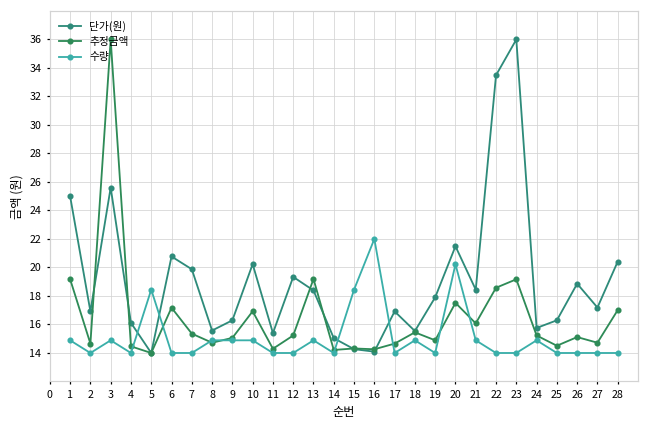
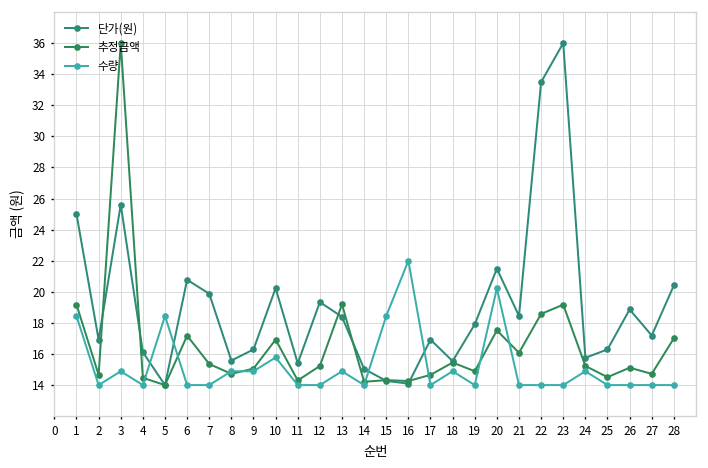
  {
    "수량": {
-     "1": 14.9,
+     "1": 18.4,
      "2": 14.0,
      "3": 14.9,
      "4": 14.0,
      "5": 18.4,
      "6": 14.0,
      "7": 14.0,
-     "10": 14.9,
+     "10": 15.8,
      "11": 14.0,
      "12": 14.0,
      "13": 14.9,
      "14": 14.0,
      "15": 18.4,
      "16": 22.0,
      "17": 14.0,
      "18": 14.9,
      "19": 14.0,
      "20": 20.2,
-     "21": 14.9,
+     "21": 14.0,
      "22": 14.0,
      "23": 14.0,
      "24": 14.9,
      "25": 14.0,
      "26": 14.0,
      "27": 14.0,
      "28": 14.0
    }
  }
